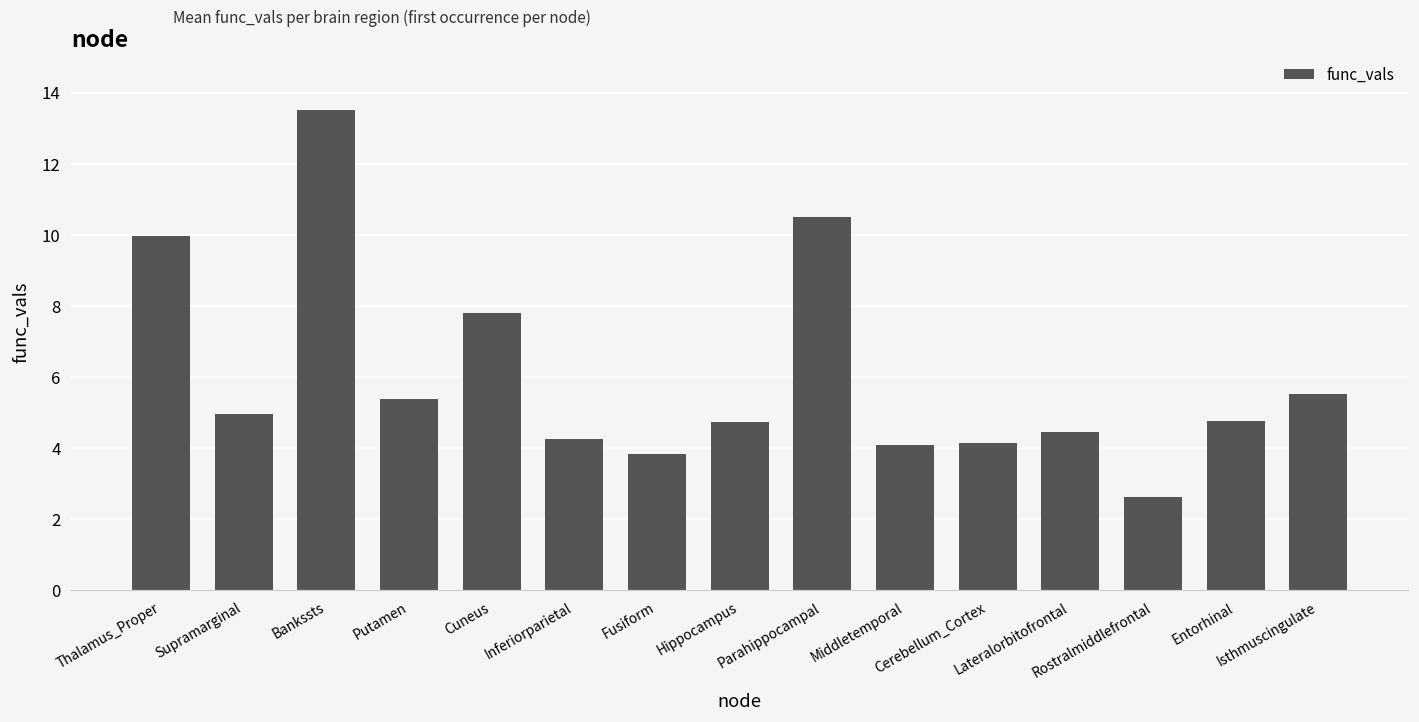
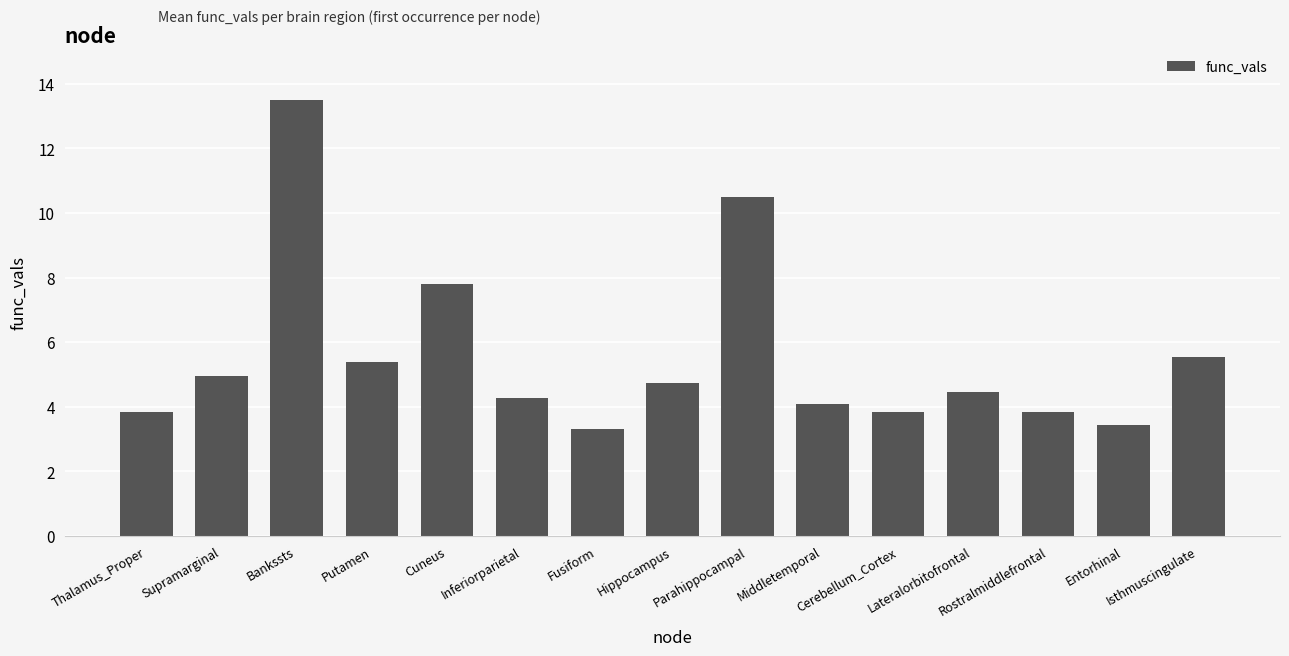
  {
-   "Thalamus_Proper": 10.0,
+   "Thalamus_Proper": 3.9,
    "Supramarginal": 4.9,
    "Bankssts": 13.5,
    "Putamen": 5.4,
    "Cuneus": 7.8,
    "Inferiorparietal": 4.3,
-   "Fusiform": 3.8,
+   "Fusiform": 3.3,
    "Hippocampus": 4.7,
    "Parahippocampal": 10.5,
    "Middletemporal": 4.1,
-   "Cerebellum_Cortex": 4.1,
+   "Cerebellum_Cortex": 3.8,
    "Lateralorbitofrontal": 4.5,
-   "Rostralmiddlefrontal": 2.6,
-   "Entorhinal": 4.8,
+   "Rostralmiddlefrontal": 3.8,
+   "Entorhinal": 3.4,
    "Isthmuscingulate": 5.5
  }
